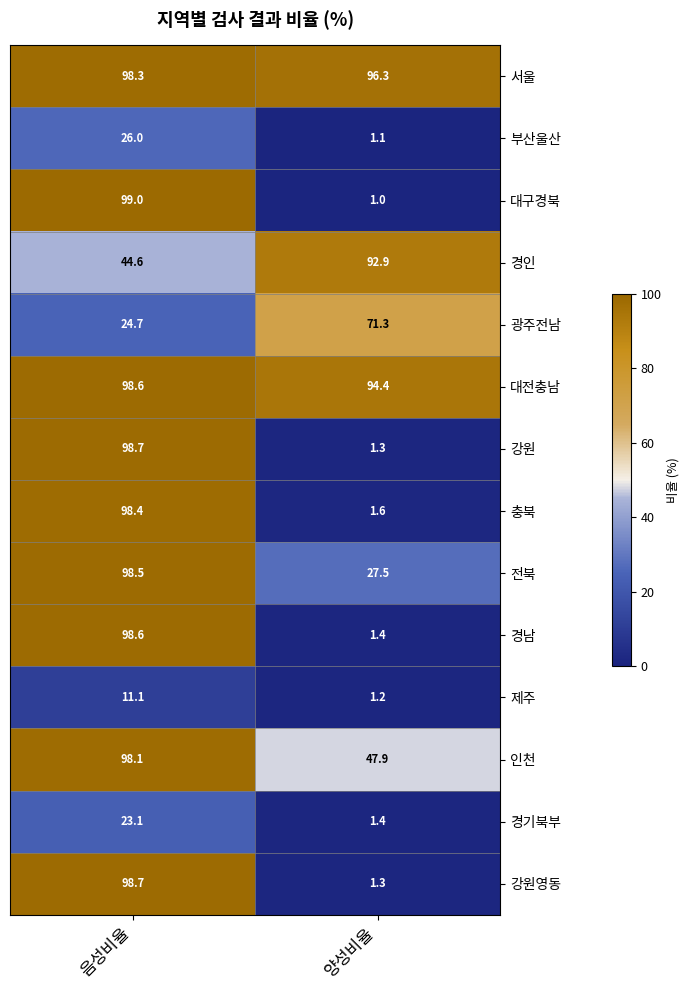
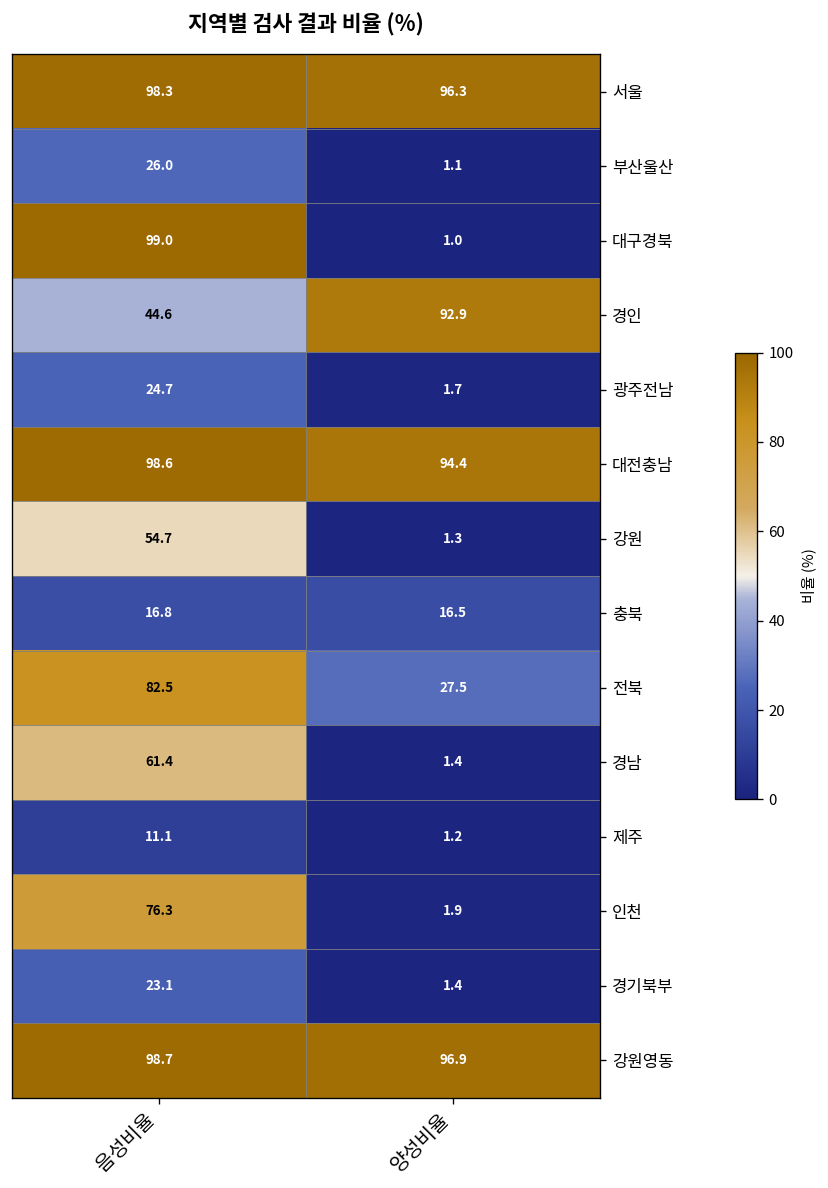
  {
    "서울": {
      "음성비율": 98.3,
      "양성비율": 96.3
    },
    "부산울산": {
      "음성비율": 26.0,
      "양성비율": 1.1
    },
    "대구경북": {
      "음성비율": 99.0,
      "양성비율": 1.0
    },
    "경인": {
      "음성비율": 44.6,
      "양성비율": 92.9
    },
    "광주전남": {
      "음성비율": 24.7,
-     "양성비율": 71.3
+     "양성비율": 1.7
    },
    "대전충남": {
      "음성비율": 98.6,
      "양성비율": 94.4
    },
    "강원": {
-     "음성비율": 98.7,
+     "음성비율": 54.7,
      "양성비율": 1.3
    },
    "충북": {
-     "음성비율": 98.4,
-     "양성비율": 1.6
+     "음성비율": 16.8,
+     "양성비율": 16.5
    },
    "전북": {
-     "음성비율": 98.5,
+     "음성비율": 82.5,
      "양성비율": 27.5
    },
    "경남": {
-     "음성비율": 98.6,
+     "음성비율": 61.4,
      "양성비율": 1.4
    },
    "제주": {
      "음성비율": 11.1,
      "양성비율": 1.2
    },
    "인천": {
-     "음성비율": 98.1,
-     "양성비율": 47.9
+     "음성비율": 76.3,
+     "양성비율": 1.9
    },
    "경기북부": {
      "음성비율": 23.1,
      "양성비율": 1.4
    },
    "강원영동": {
      "음성비율": 98.7,
-     "양성비율": 1.3
+     "양성비율": 96.9
    }
  }
